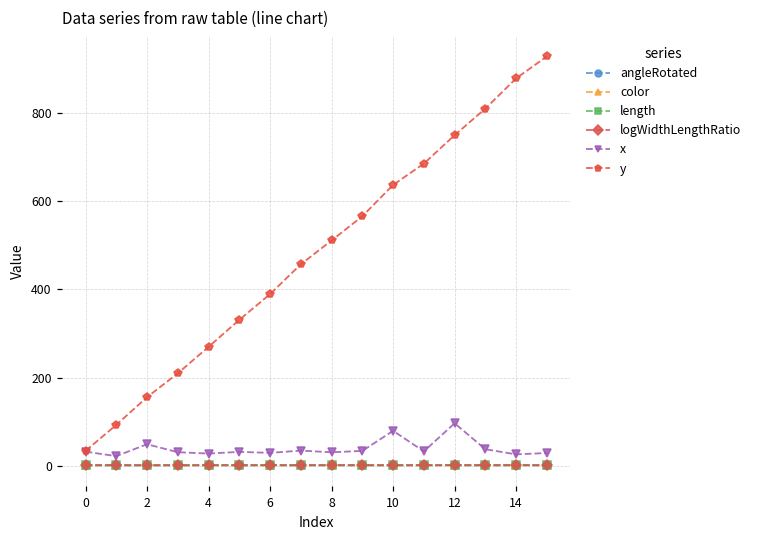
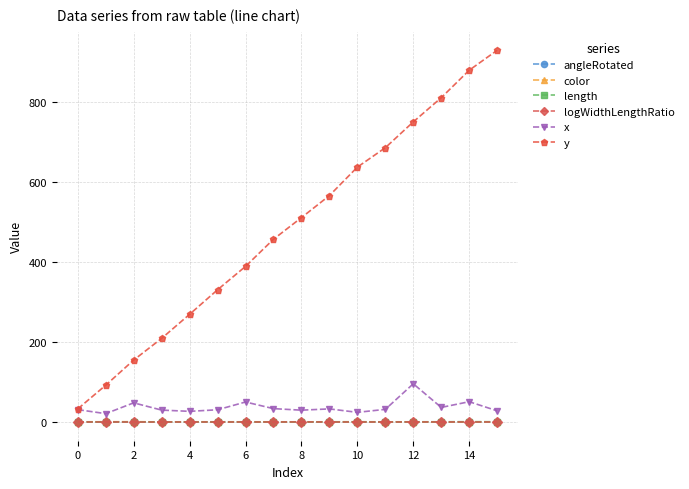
  {
    "x": {
      "2": 50,
      "4": 30,
-     "6": 30,
+     "6": 50,
      "8": 30,
-     "10": 80,
+     "10": 30,
      "12": 100,
-     "14": 30
+     "14": 50
    }
  }
